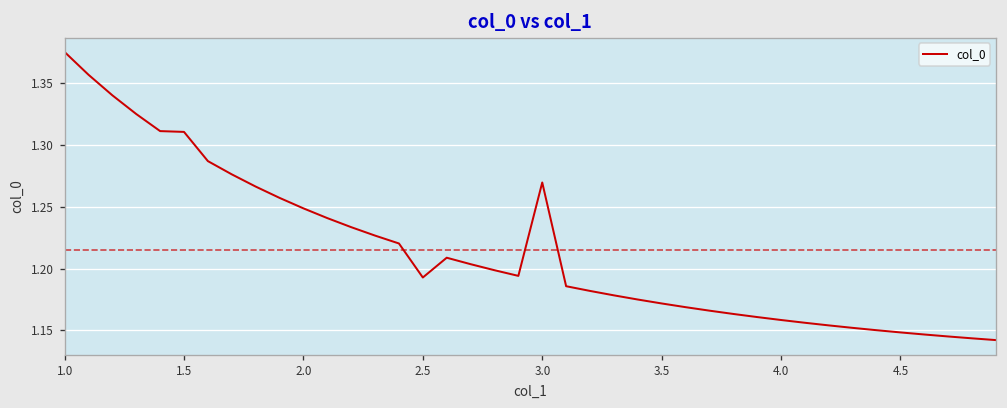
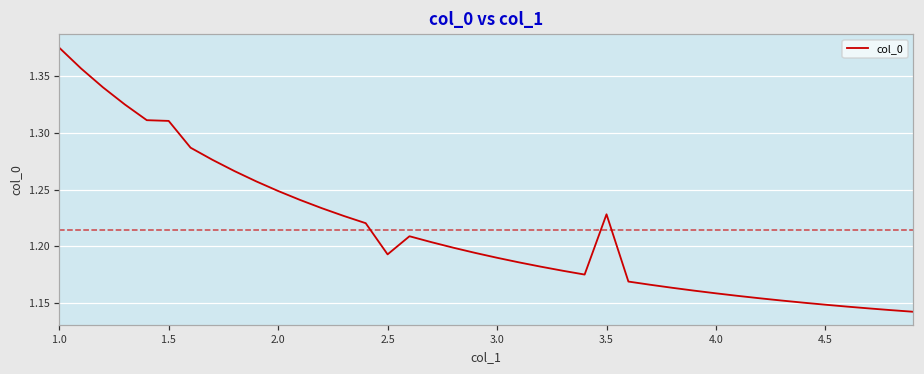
  {
    "1.0": 1.375,
    "1.5": 1.311,
    "2.0": 1.249,
    "2.5": 1.193,
-   "3.0": 1.270,
-   "3.5": 1.172,
+   "3.0": 1.190,
+   "3.5": 1.228,
    "4.0": 1.158,
    "4.5": 1.148
  }
